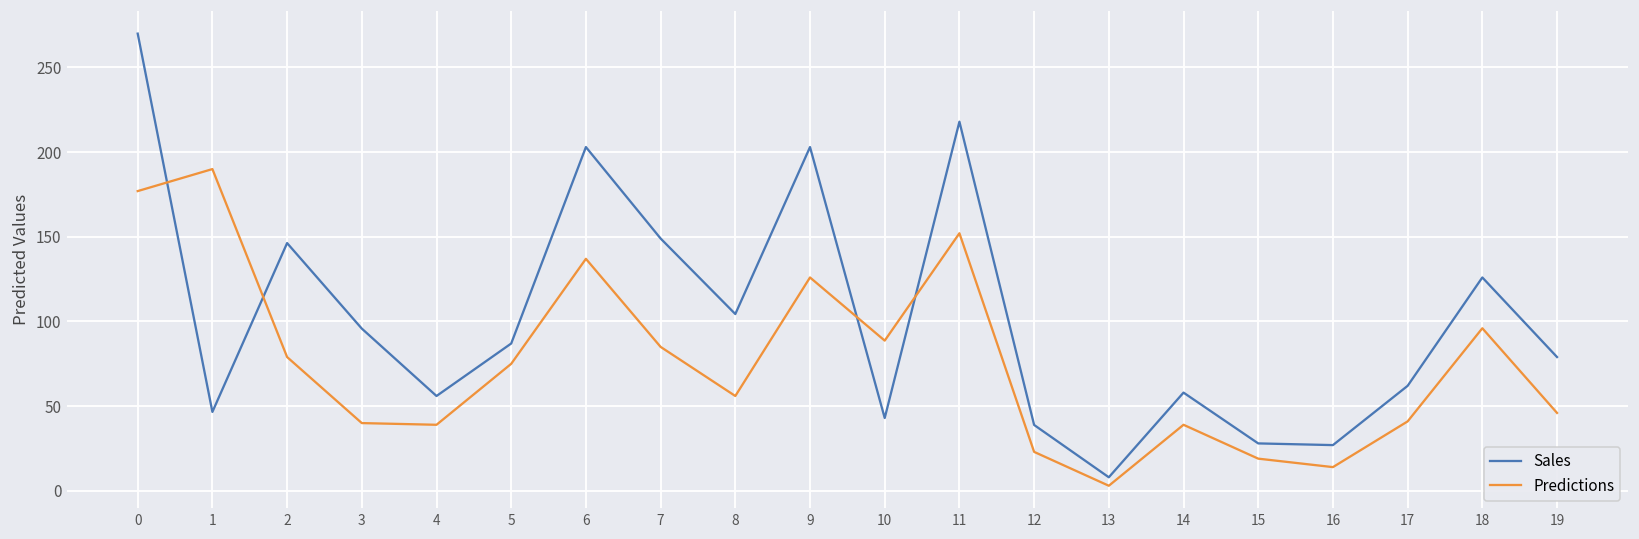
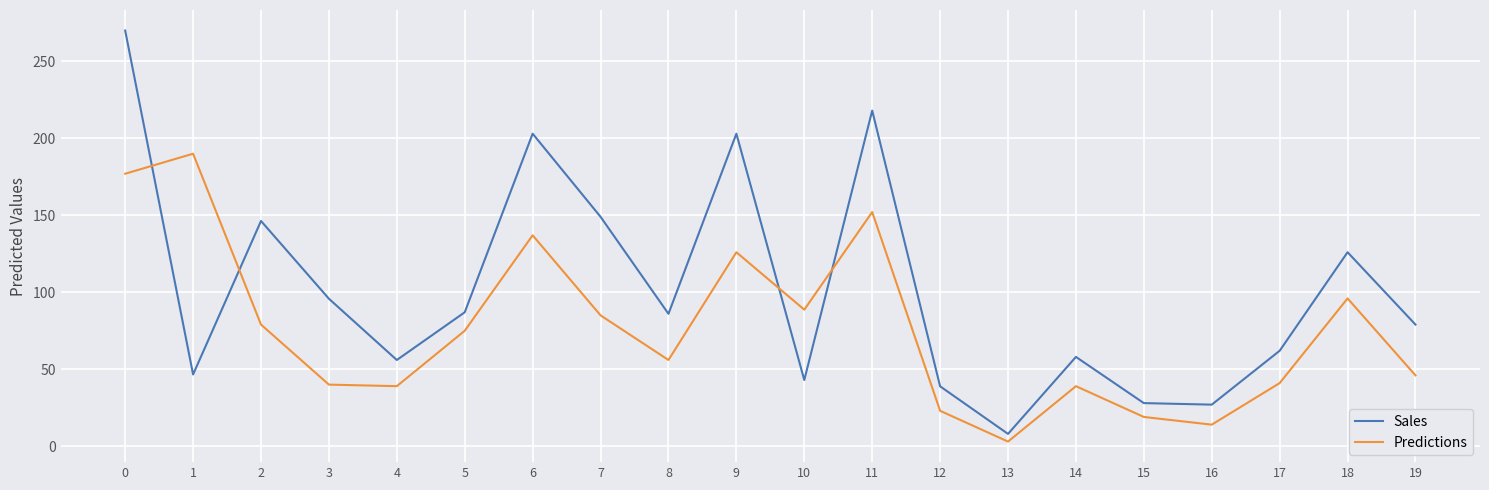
  {
    "Sales": {
      "0": 270,
      "1": 47,
      "2": 146,
      "3": 96,
      "4": 56,
      "5": 87,
      "6": 203,
      "7": 149,
-     "8": 104,
+     "8": 86,
      "9": 203,
      "10": 43,
      "11": 218,
      "12": 39,
      "13": 8,
      "14": 58,
      "15": 28,
      "16": 27,
      "17": 62,
      "18": 126,
      "19": 79
    },
    "Predictions": {
      "0": 177,
      "1": 190,
      "2": 79,
      "3": 40,
      "4": 39,
      "5": 75,
      "6": 137,
      "7": 85,
      "8": 56,
      "9": 126,
      "10": 89,
      "11": 152,
      "12": 23,
      "13": 3,
      "14": 39,
      "15": 19,
      "16": 14,
      "17": 41,
      "18": 96,
      "19": 46
    }
  }
